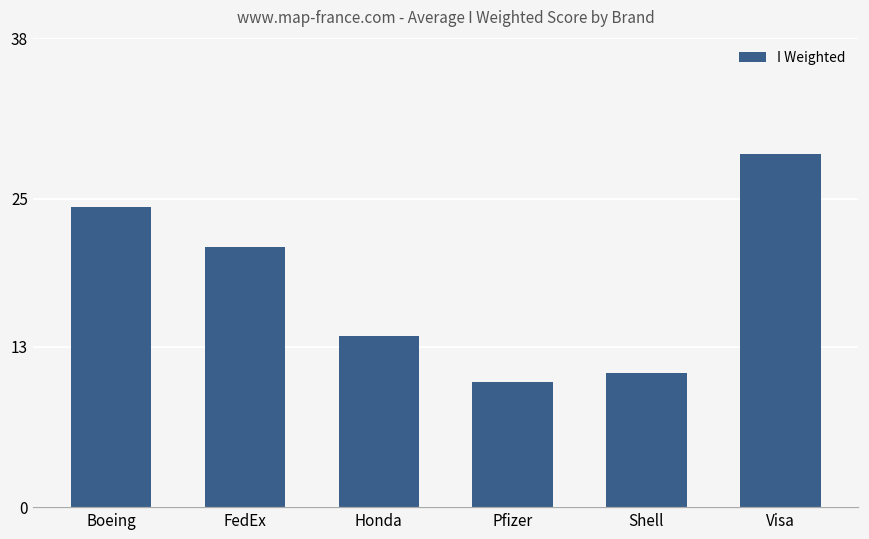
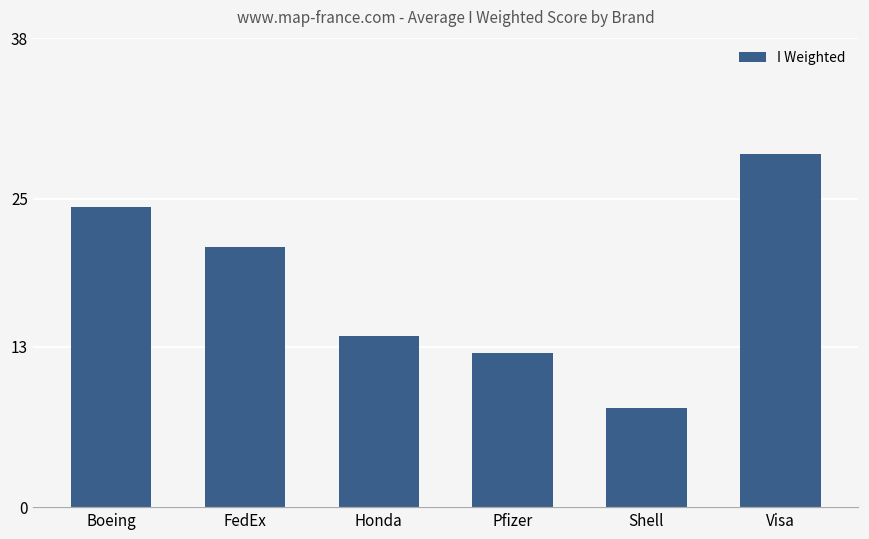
  {
    "Boeing": 24.4,
    "FedEx": 21.1,
    "Honda": 13.8,
-   "Pfizer": 10.2,
-   "Shell": 10.9,
+   "Pfizer": 12.5,
+   "Shell": 8.0,
    "Visa": 28.6
  }
